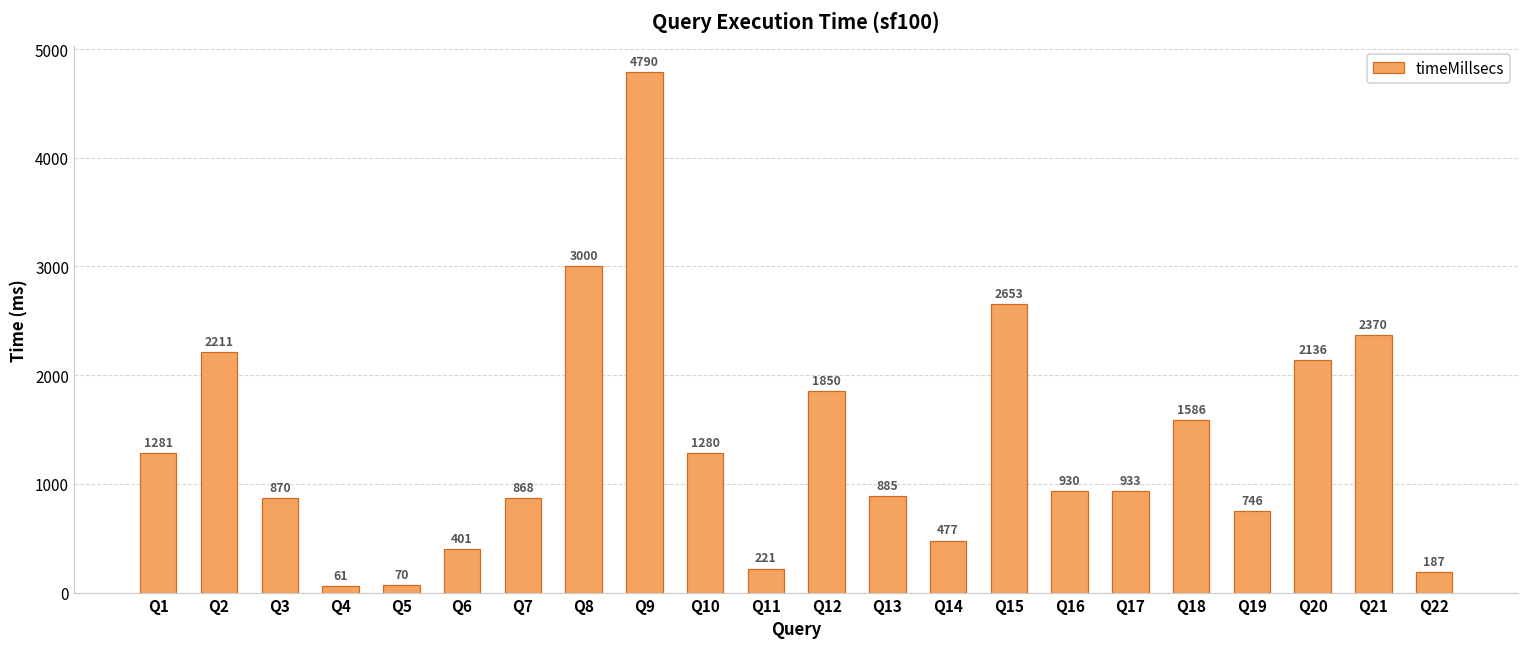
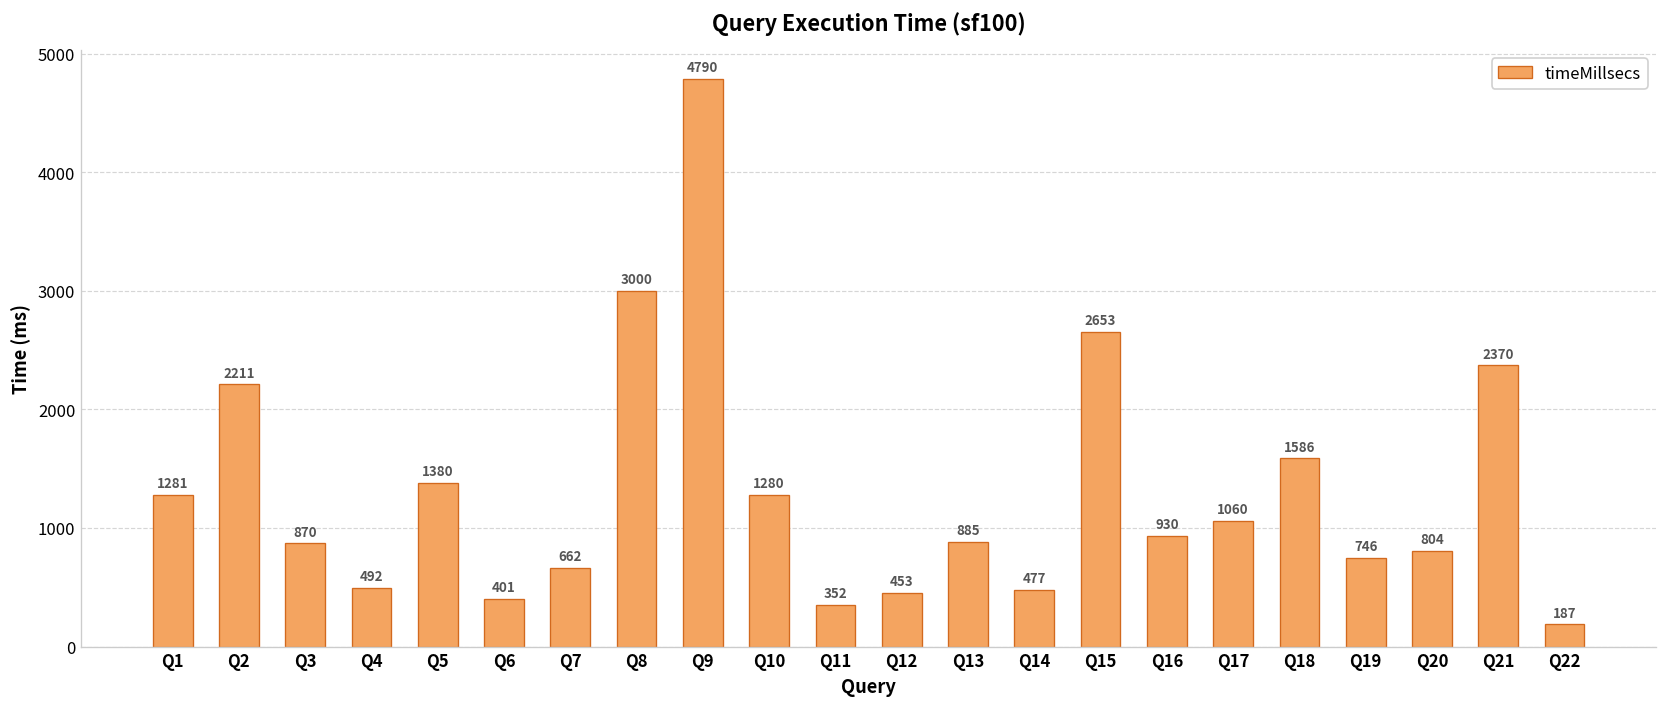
  {
    "Q1": 1281,
    "Q2": 2211,
    "Q3": 870,
-   "Q4": 61,
-   "Q5": 70,
+   "Q4": 492,
+   "Q5": 1380,
    "Q6": 401,
-   "Q7": 868,
+   "Q7": 662,
    "Q8": 3000,
    "Q9": 4790,
    "Q10": 1280,
-   "Q11": 221,
-   "Q12": 1850,
+   "Q11": 352,
+   "Q12": 453,
    "Q13": 885,
    "Q14": 477,
    "Q15": 2653,
    "Q16": 930,
-   "Q17": 933,
+   "Q17": 1060,
    "Q18": 1586,
    "Q19": 746,
-   "Q20": 2136,
+   "Q20": 804,
    "Q21": 2370,
    "Q22": 187
  }
